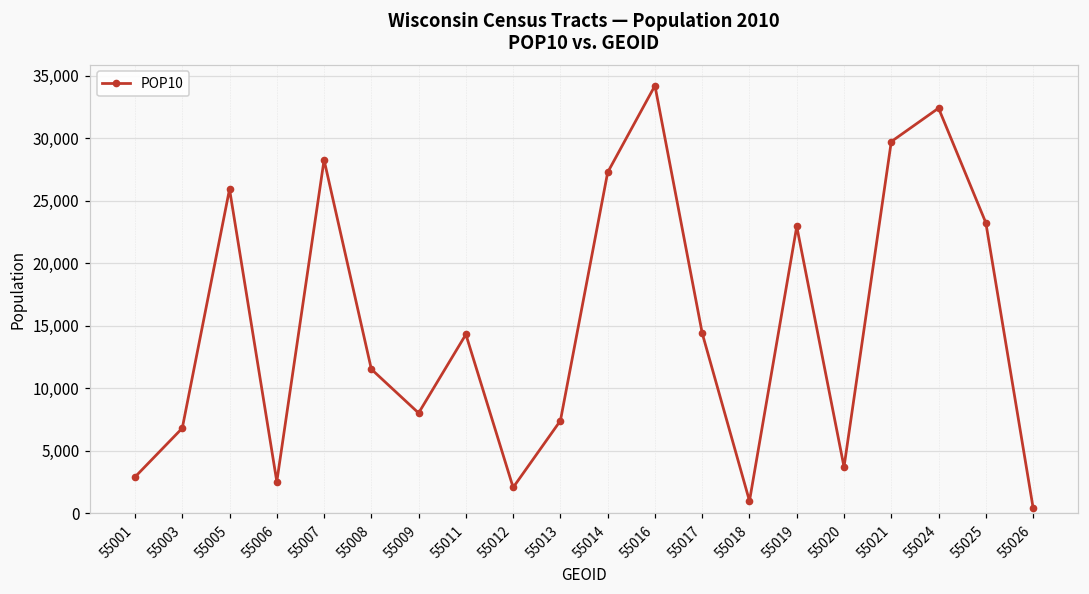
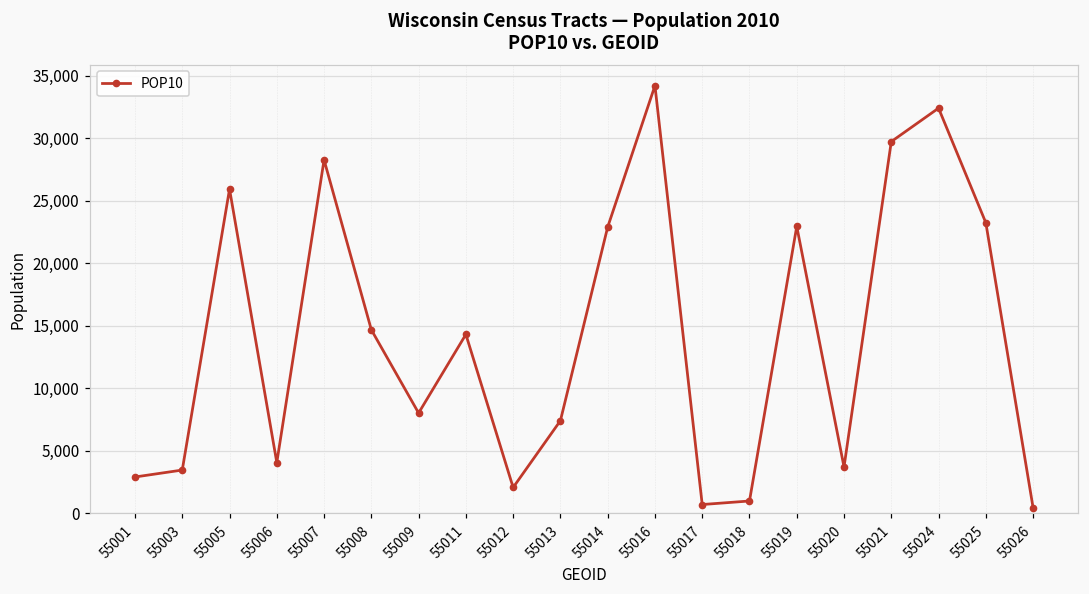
  {
    "55001": "2,900",
-   "55003": "6,800",
+   "55003": "3,500",
    "55005": "25,900",
-   "55006": "2,500",
+   "55006": "4,100",
    "55007": "28,300",
-   "55008": "11,500",
+   "55008": "14,700",
    "55009": "8,000",
    "55011": "14,300",
    "55012": "2,100",
    "55013": "7,400",
-   "55014": "27,300",
+   "55014": "22,900",
    "55016": "34,200",
-   "55017": "14,400",
+   "55017": "700",
    "55018": "1,000",
    "55019": "23,000",
    "55020": "3,700",
    "55021": "29,700",
    "55024": "32,400",
    "55025": "23,200",
    "55026": "500"
  }
